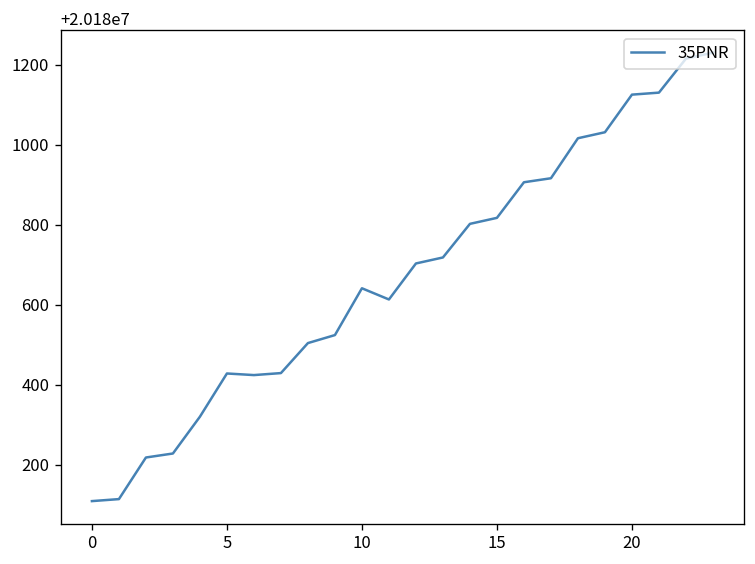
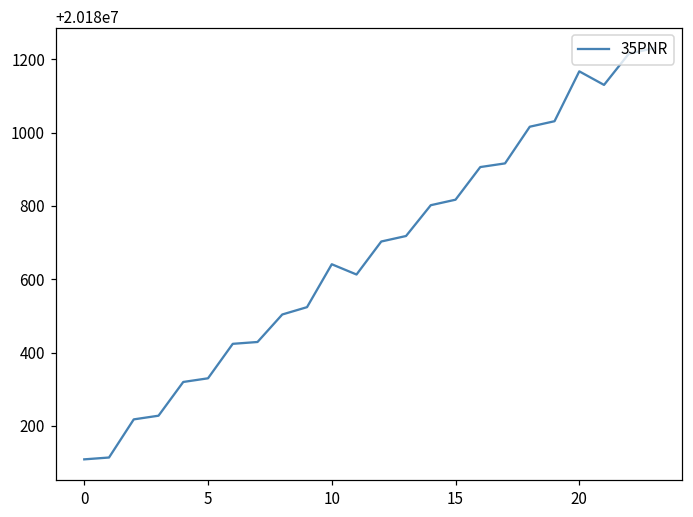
  {
    "0": 20180110,
-   "5": 20180430,
+   "5": 20180330,
    "10": 20180640,
    "15": 20180820,
-   "20": 20181130
+   "20": 20181170
  }
